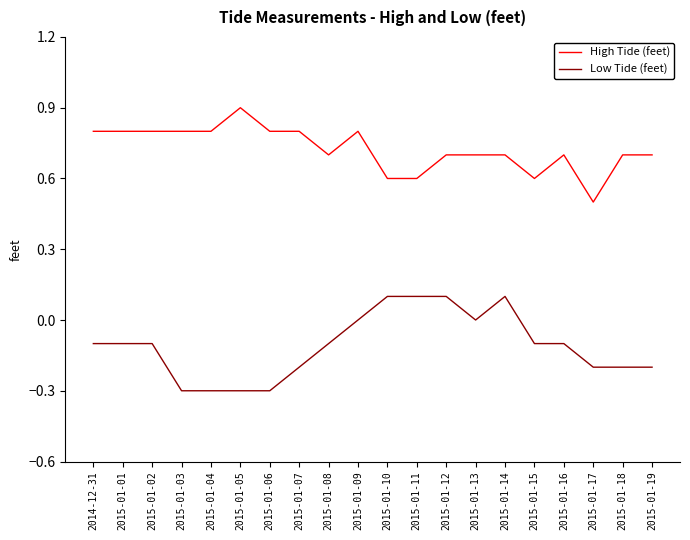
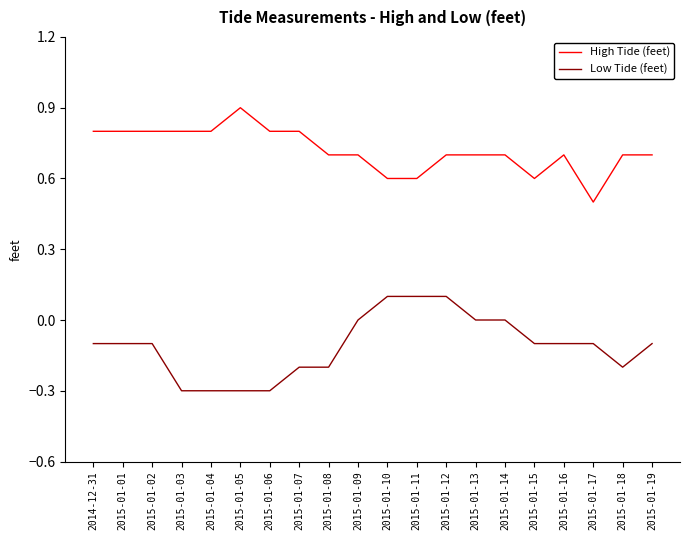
  {
    "High Tide (feet)": {
      "2014-12-31": 0.8,
      "2015-01-01": 0.8,
      "2015-01-02": 0.8,
      "2015-01-03": 0.8,
      "2015-01-04": 0.8,
      "2015-01-05": 0.9,
      "2015-01-06": 0.8,
      "2015-01-07": 0.8,
      "2015-01-08": 0.7,
-     "2015-01-09": 0.8,
+     "2015-01-09": 0.7,
      "2015-01-10": 0.6,
      "2015-01-11": 0.6,
      "2015-01-12": 0.7,
      "2015-01-13": 0.7,
      "2015-01-14": 0.7,
      "2015-01-15": 0.6,
      "2015-01-16": 0.7,
      "2015-01-17": 0.5,
      "2015-01-18": 0.7,
      "2015-01-19": 0.7
    },
    "Low Tide (feet)": {
      "2014-12-31": -0.1,
      "2015-01-01": -0.1,
      "2015-01-02": -0.1,
      "2015-01-03": -0.3,
      "2015-01-04": -0.3,
      "2015-01-05": -0.3,
      "2015-01-06": -0.3,
      "2015-01-07": -0.2,
-     "2015-01-08": -0.1,
+     "2015-01-08": -0.2,
      "2015-01-09": 0.0,
      "2015-01-10": 0.1,
      "2015-01-11": 0.1,
      "2015-01-12": 0.1,
      "2015-01-13": 0.0,
-     "2015-01-14": 0.1,
+     "2015-01-14": 0.0,
      "2015-01-15": -0.1,
      "2015-01-16": -0.1,
-     "2015-01-17": -0.2,
+     "2015-01-17": -0.1,
      "2015-01-18": -0.2,
-     "2015-01-19": -0.2
+     "2015-01-19": -0.1
    }
  }
